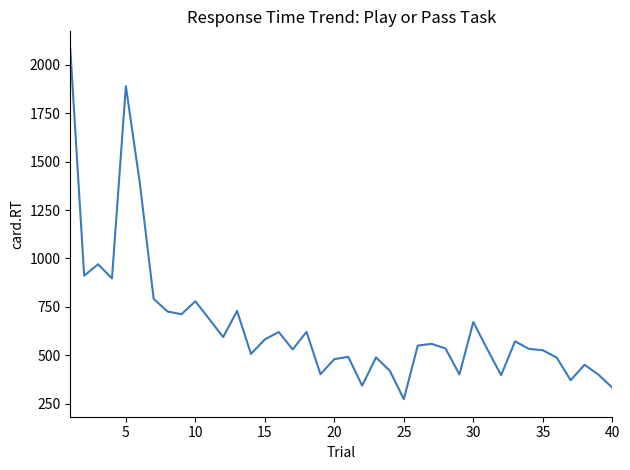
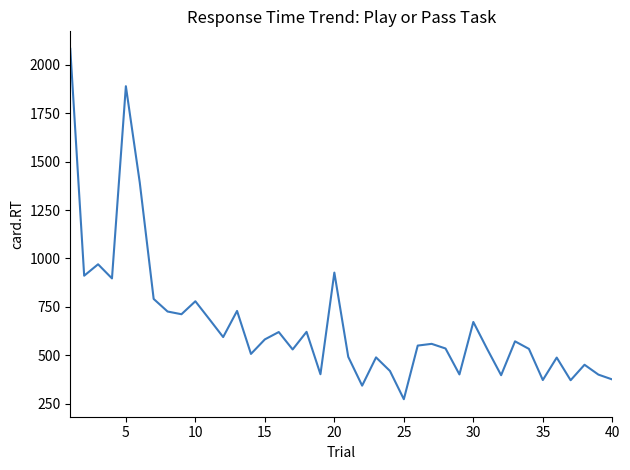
  {
    "5": 1890,
    "10": 780,
    "15": 580,
-   "20": 480,
+   "20": 930,
    "25": 270,
    "30": 670,
-   "35": 530,
-   "40": 330
+   "35": 370,
+   "40": 380
  }
